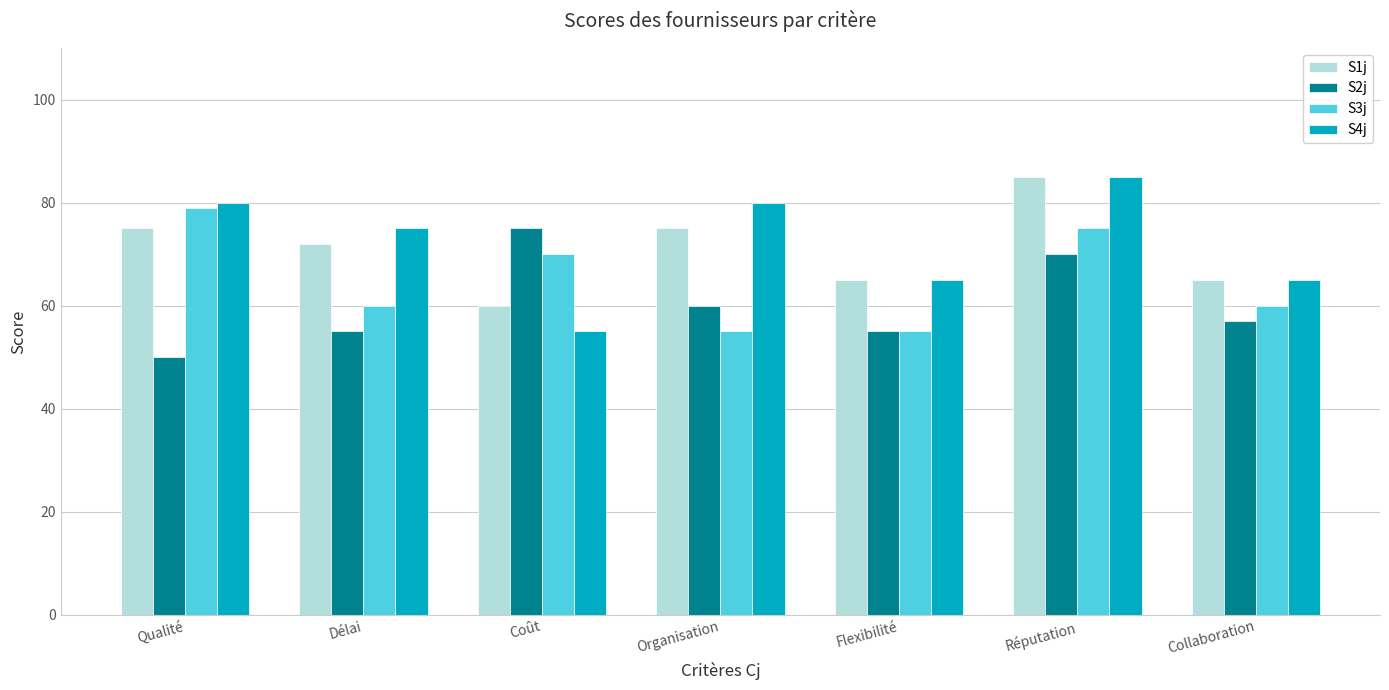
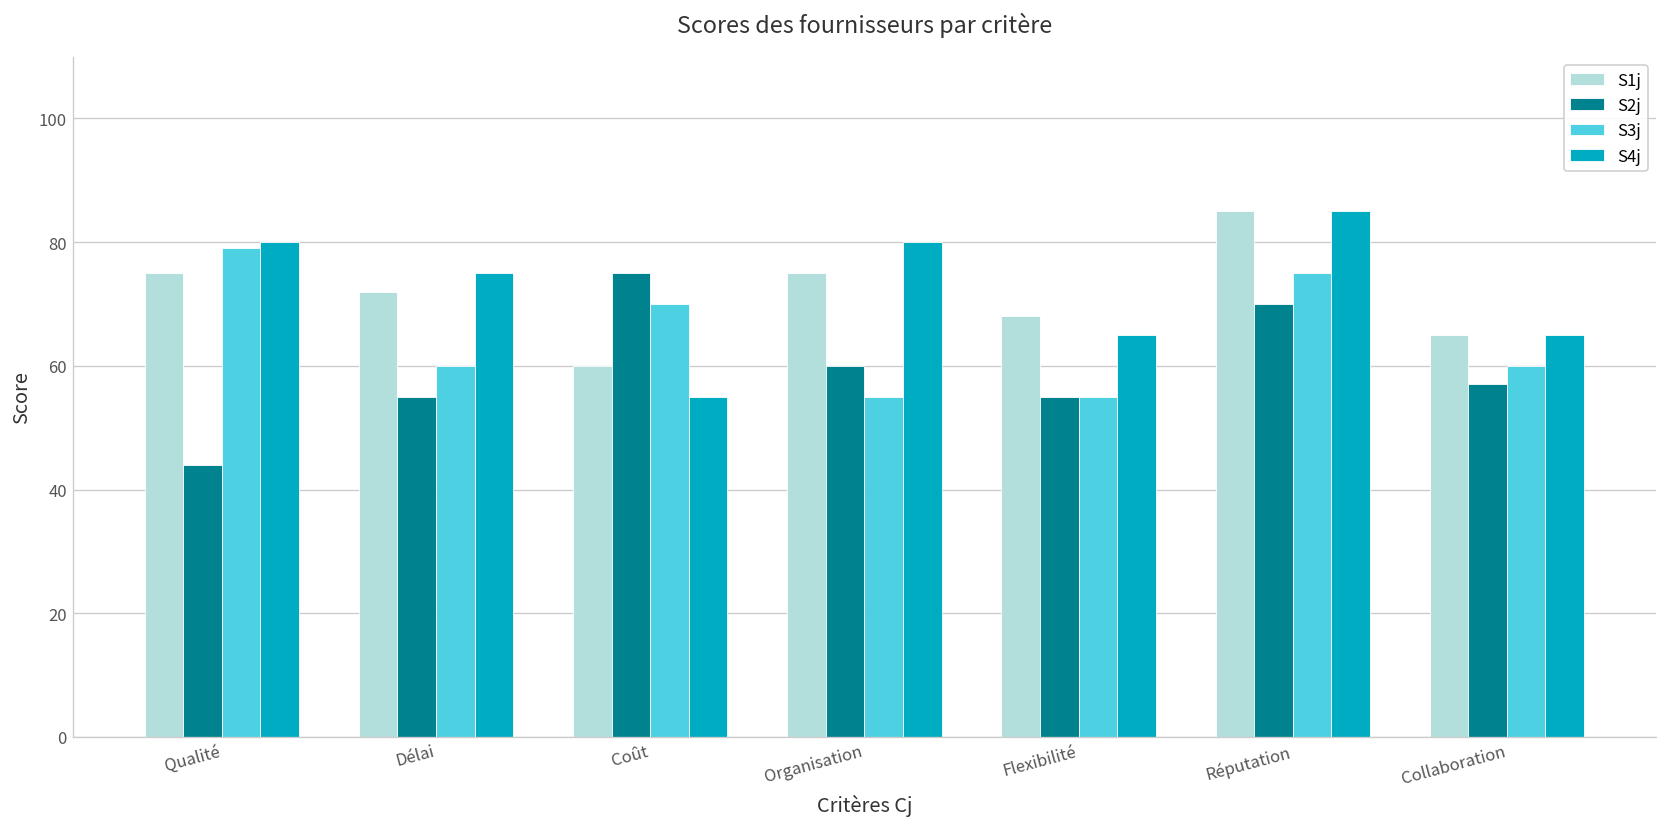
  {
    "S1j": {
      "Qualité": 75,
      "Délai": 72,
      "Coût": 60,
      "Organisation": 75,
-     "Flexibilité": 65,
+     "Flexibilité": 68,
      "Réputation": 85,
      "Collaboration": 65
    },
    "S2j": {
-     "Qualité": 50,
+     "Qualité": 44,
      "Délai": 55,
      "Coût": 75,
      "Organisation": 60,
      "Flexibilité": 55,
      "Réputation": 70,
      "Collaboration": 57
    },
    "S3j": {
      "Qualité": 79,
      "Délai": 60,
      "Coût": 70,
      "Organisation": 55,
      "Flexibilité": 55,
      "Réputation": 75,
      "Collaboration": 60
    },
    "S4j": {
      "Qualité": 80,
      "Délai": 75,
      "Coût": 55,
      "Organisation": 80,
      "Flexibilité": 65,
      "Réputation": 85,
      "Collaboration": 65
    }
  }
